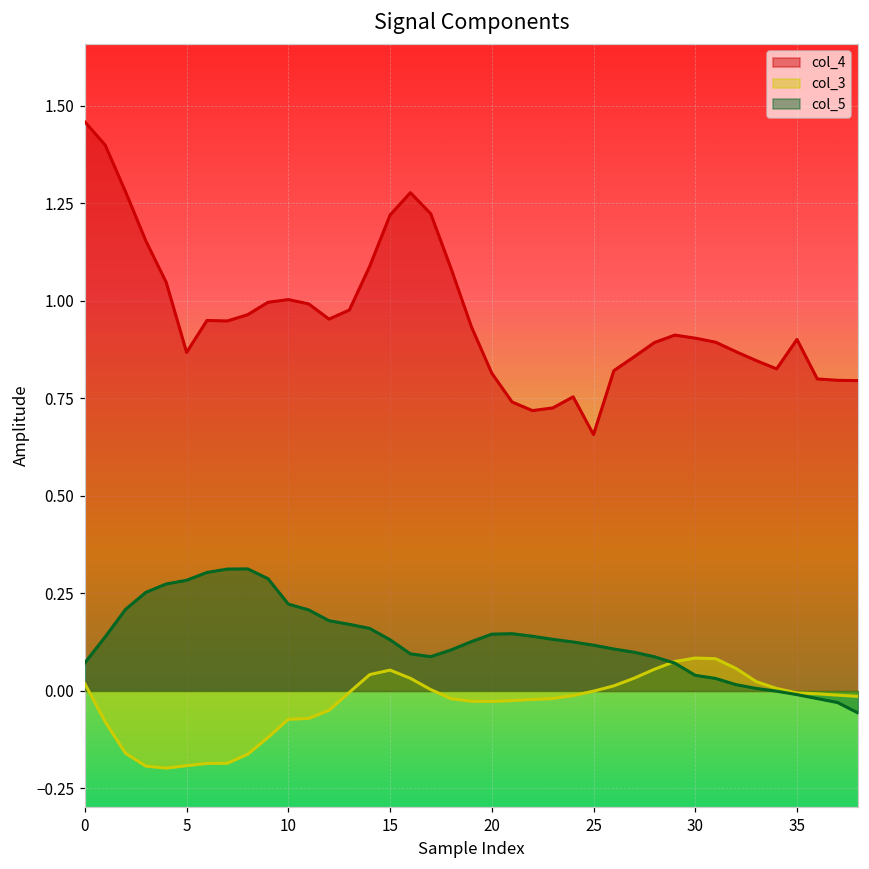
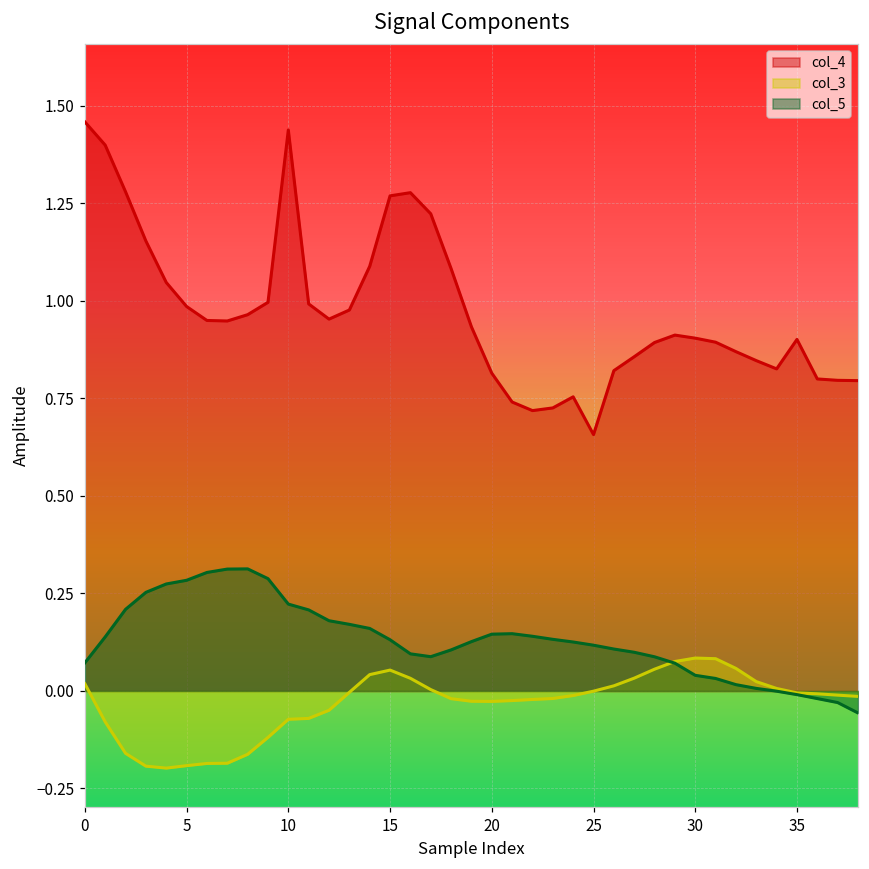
  {
    "col_4": {
      "0": 1.46,
-     "5": 0.87,
-     "10": 1.00,
-     "15": 1.22,
+     "5": 0.99,
+     "10": 1.44,
+     "15": 1.27,
      "20": 0.81,
      "25": 0.66,
      "30": 0.90,
      "35": 0.90
    }
  }
